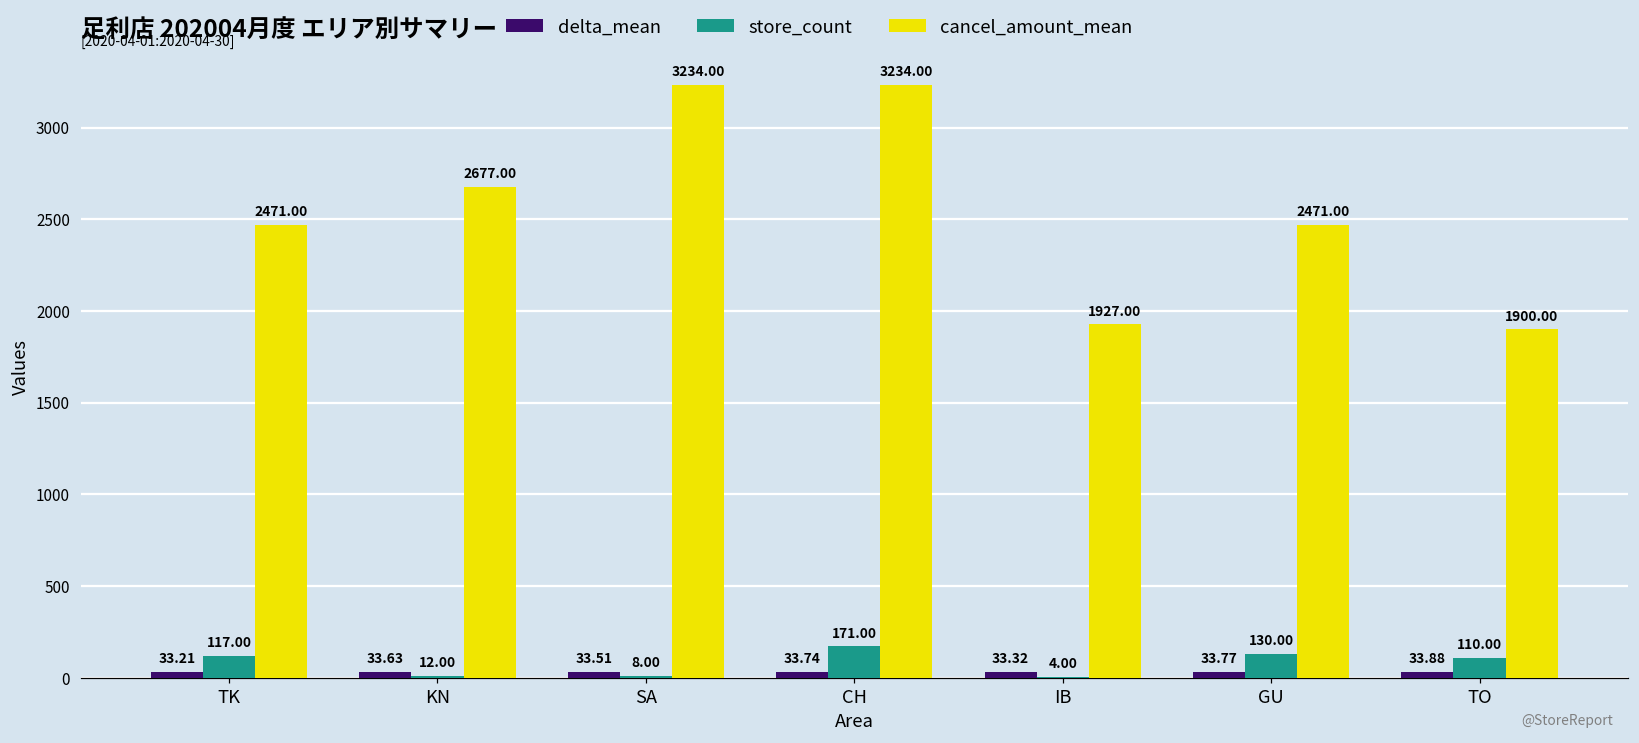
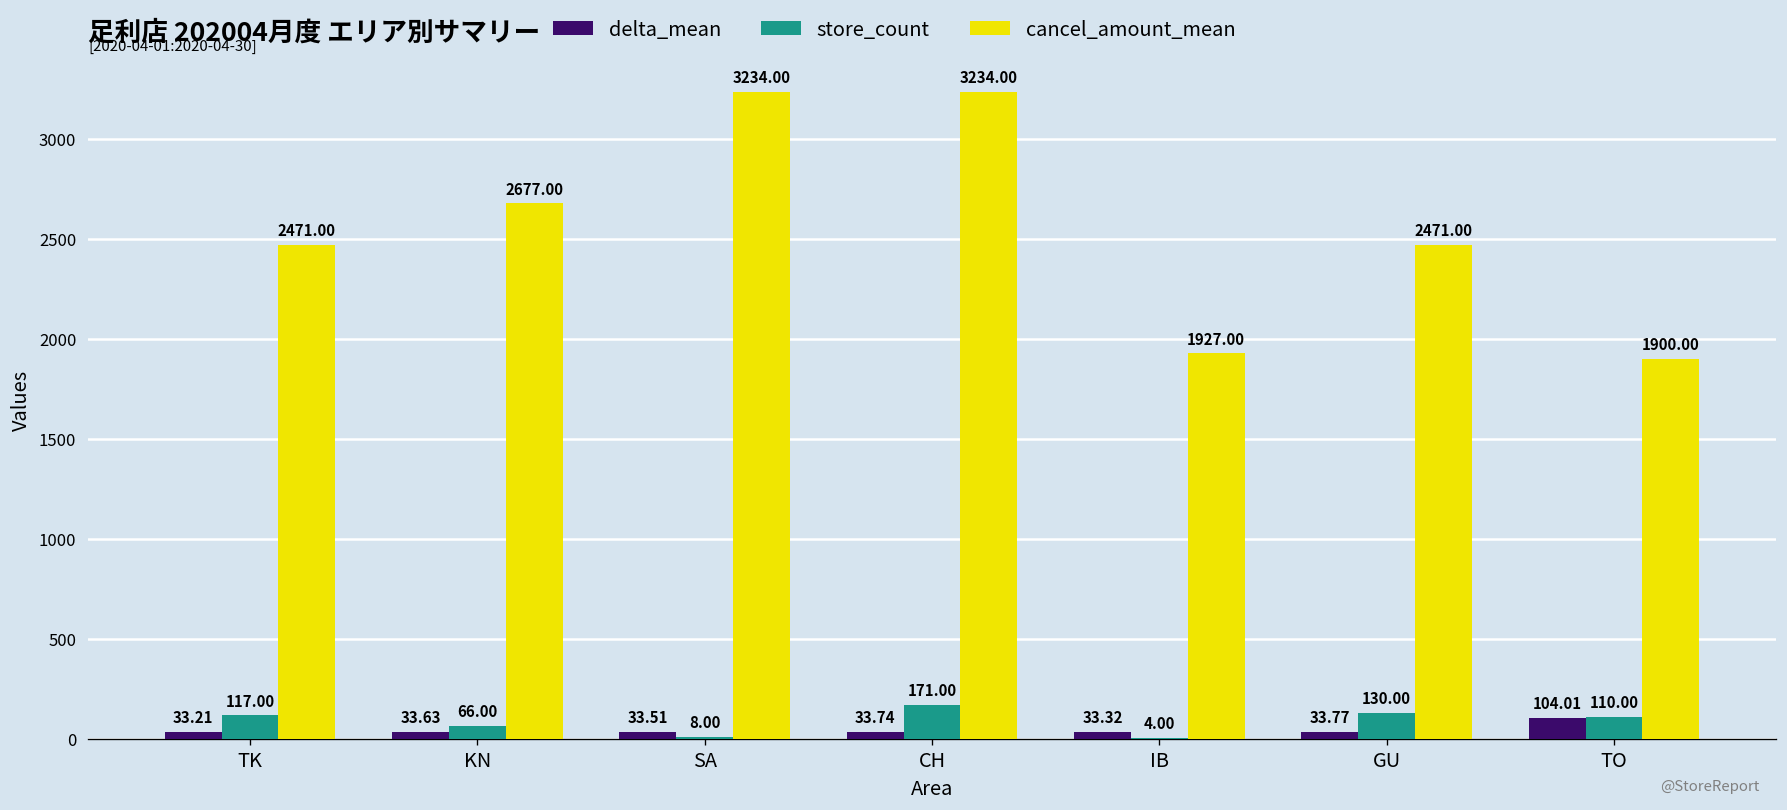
  {
    "delta_mean": {
      "TK": 33.21,
      "KN": 33.63,
      "SA": 33.51,
      "CH": 33.74,
      "IB": 33.32,
      "GU": 33.77,
-     "TO": 33.88
+     "TO": 104.01
    },
    "store_count": {
      "TK": 117.00,
-     "KN": 12.00,
+     "KN": 66.00,
      "SA": 8.00,
      "CH": 171.00,
      "IB": 4.00,
      "GU": 130.00,
      "TO": 110.00
    },
    "cancel_amount_mean": {
      "TK": 2471.00,
      "KN": 2677.00,
      "SA": 3234.00,
      "CH": 3234.00,
      "IB": 1927.00,
      "GU": 2471.00,
      "TO": 1900.00
    }
  }
